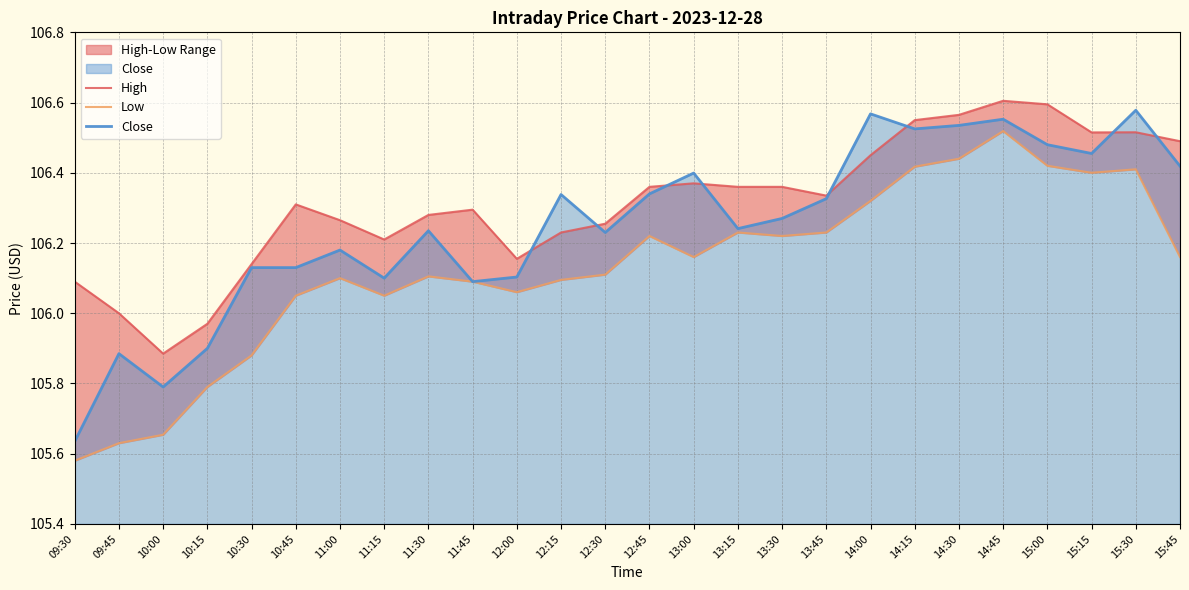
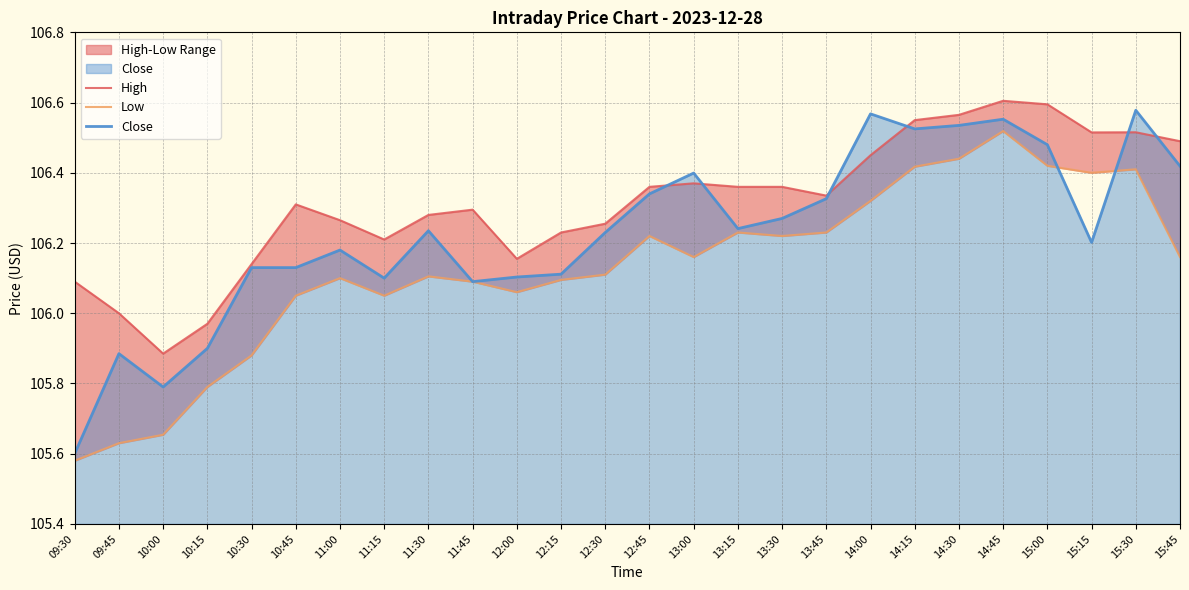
  {
    "Close": {
-     "09:30": 105.64,
+     "09:30": 105.60,
      "09:45": 105.89,
      "10:00": 105.79,
      "10:15": 105.90,
      "10:30": 106.13,
      "10:45": 106.13,
      "11:00": 106.18,
      "11:15": 106.10,
      "11:30": 106.24,
      "12:00": 106.10,
-     "12:15": 106.34,
+     "12:15": 106.11,
      "12:30": 106.23,
      "12:45": 106.34,
      "13:00": 106.40,
      "13:15": 106.24,
      "13:30": 106.27,
      "13:45": 106.33,
      "14:00": 106.57,
      "14:15": 106.53,
      "14:30": 106.54,
      "14:45": 106.55,
      "15:00": 106.48,
-     "15:15": 106.46,
+     "15:15": 106.20,
      "15:30": 106.58,
      "15:45": 106.42
    }
  }
